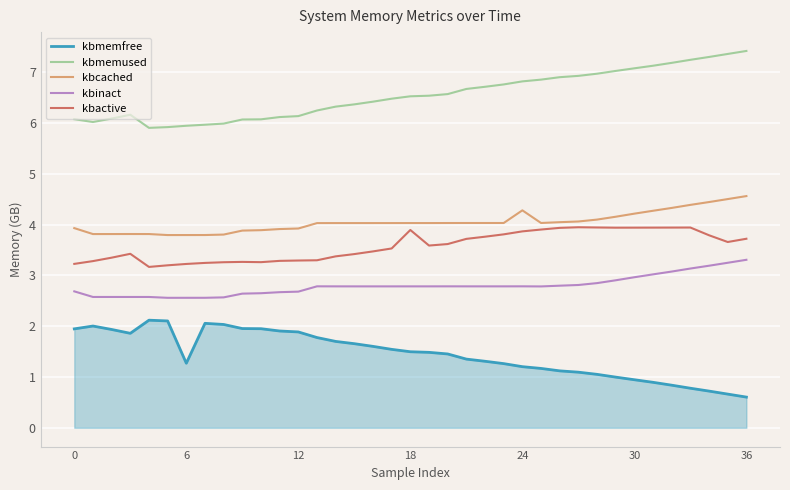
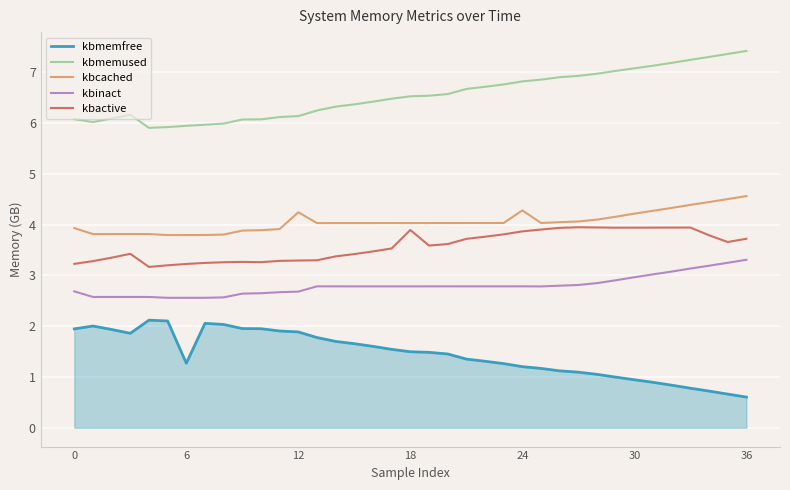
  {
    "kbmemfree": {
      "0": 1.9,
      "6": 1.3,
      "12": 1.9,
      "18": 1.5,
      "24": 1.2,
      "30": 0.9,
      "36": 0.6
    },
    "kbmemused": {
      "0": 6.1,
      "6": 6.0,
      "12": 6.1,
      "18": 6.5,
      "24": 6.8,
      "30": 7.1,
      "36": 7.4
    },
    "kbcached": {
      "0": 3.9,
      "6": 3.8,
-     "12": 3.9,
+     "12": 4.2,
      "18": 4.0,
      "24": 4.3,
      "30": 4.2,
      "36": 4.6
    },
    "kbinact": {
      "0": 2.7,
      "6": 2.6,
      "12": 2.7,
      "18": 2.8,
      "24": 2.8,
      "30": 3.0,
      "36": 3.3
    },
    "kbactive": {
      "0": 3.2,
      "6": 3.2,
      "12": 3.3,
      "18": 3.9,
      "24": 3.9,
      "30": 3.9,
      "36": 3.7
    }
  }
